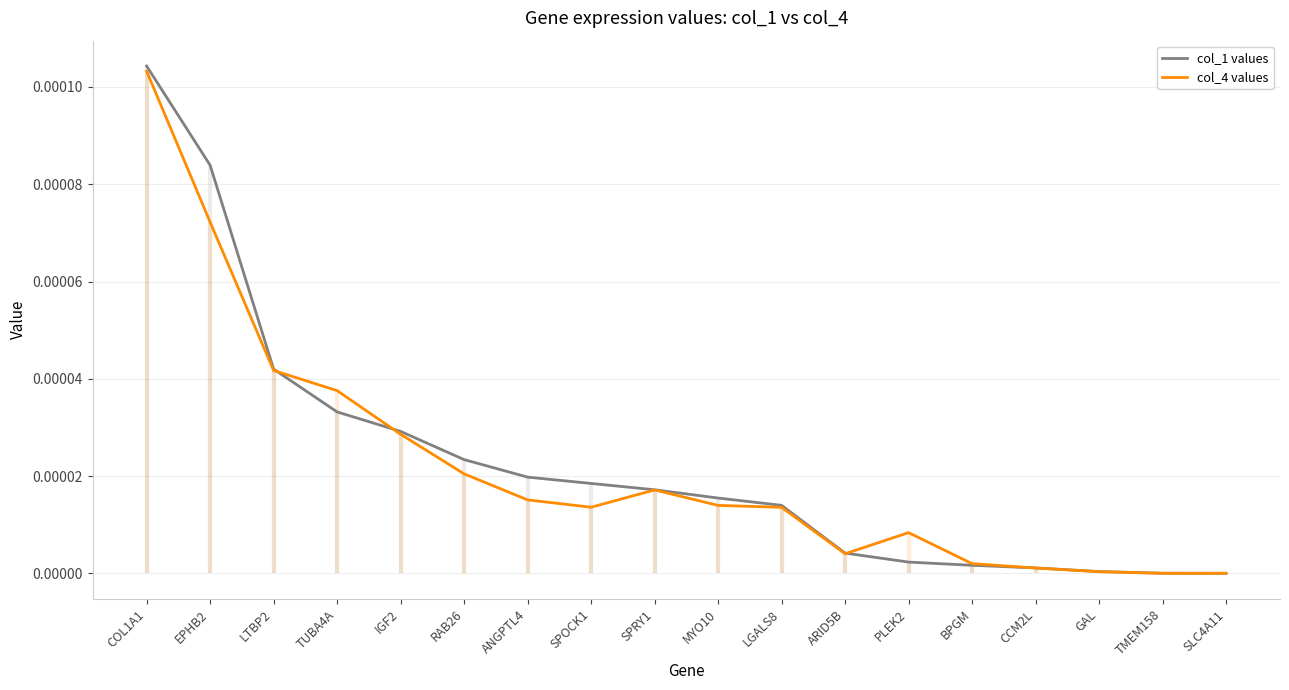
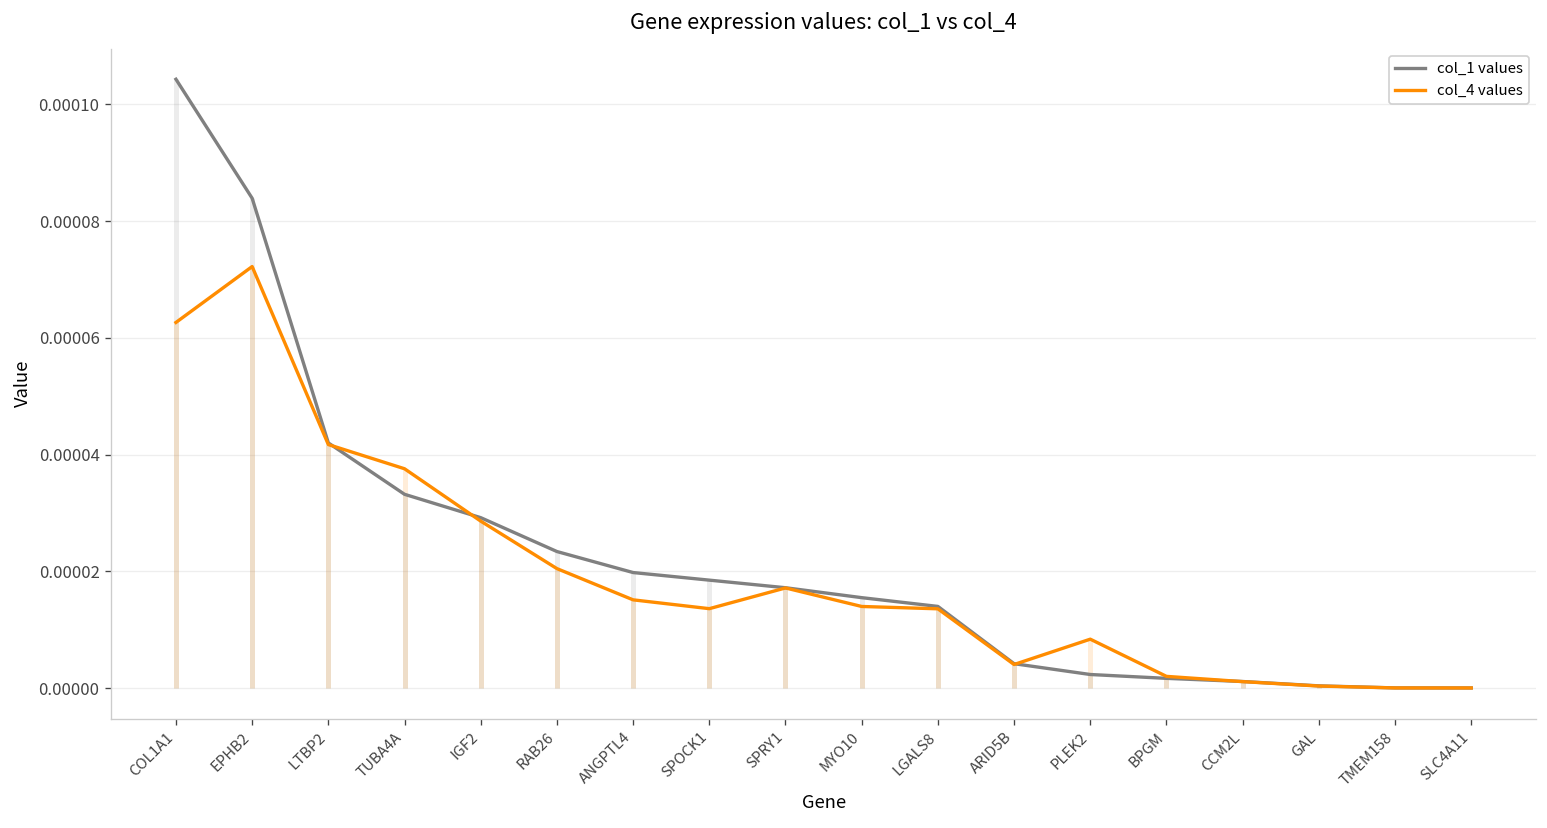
  {
    "col_1 values": {
      "COL1A1": 0.000104,
      "EPHB2": 0.000084,
      "TUBA4A": 0.000033,
      "IGF2": 0.000029,
      "RAB26": 0.000023,
      "ANGPTL4": 0.000020,
      "SPOCK1": 0.000019,
      "MYO10": 0.000016,
      "PLEK2": 0.000002
    },
    "col_4 values": {
-     "COL1A1": 0.000103,
+     "COL1A1": 0.000063,
      "EPHB2": 0.000072,
      "TUBA4A": 0.000038,
      "IGF2": 0.000029,
      "RAB26": 0.000020,
      "ANGPTL4": 0.000015,
      "SPOCK1": 0.000014,
      "MYO10": 0.000014,
      "PLEK2": 0.000008
    }
  }
